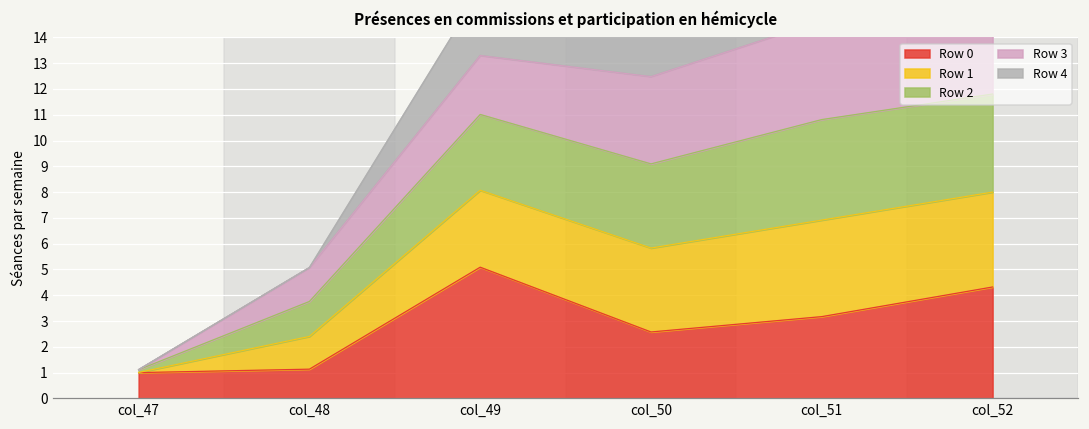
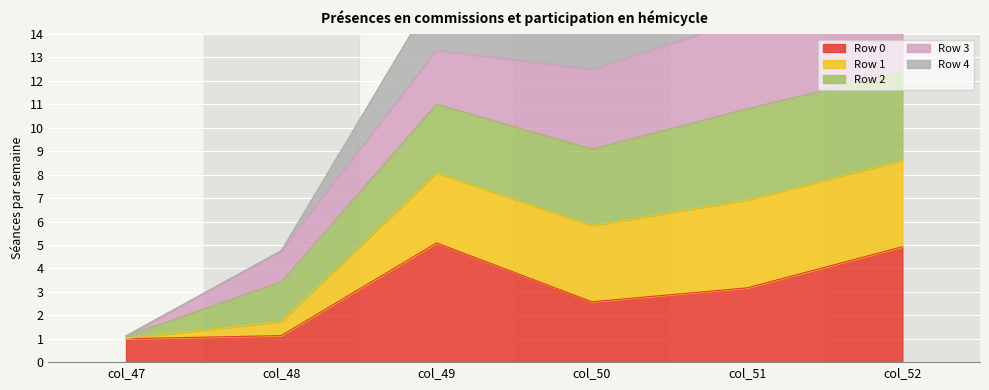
  {
    "Row 0": {
      "col_48": 1.1,
      "col_49": 5.1,
      "col_50": 2.6,
      "col_51": 3.2,
-     "col_52": 4.3
+     "col_52": 4.9
    },
    "Row 1": {
-     "col_48": 1.3,
+     "col_48": 0.6,
      "col_49": 3.0,
      "col_50": 3.3,
      "col_51": 3.7,
      "col_52": 3.7
    },
    "Row 2": {
-     "col_48": 1.4,
+     "col_48": 1.7,
      "col_49": 2.9,
      "col_50": 3.3,
      "col_51": 3.9
    }
  }
